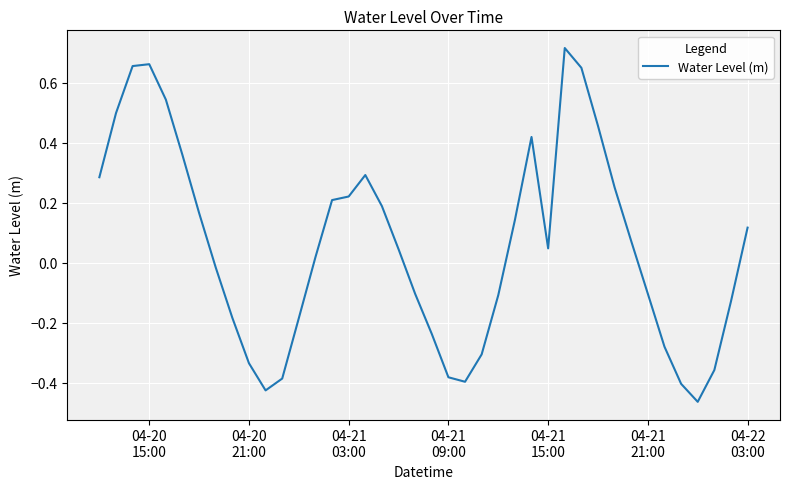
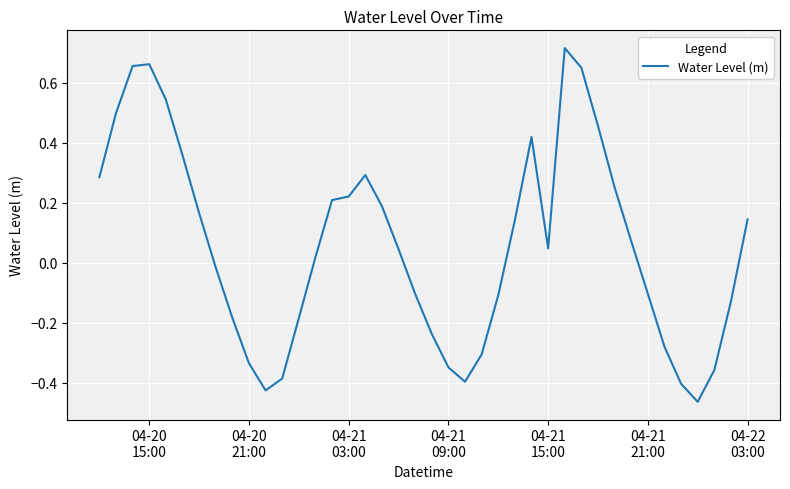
  {
    "04-20 15:00": 0.66,
    "04-20 21:00": -0.34,
    "04-21 03:00": 0.22,
-   "04-21 09:00": -0.38,
+   "04-21 09:00": -0.35,
    "04-21 15:00": 0.05,
    "04-21 21:00": -0.10,
-   "04-22 03:00": 0.12
+   "04-22 03:00": 0.14
  }
